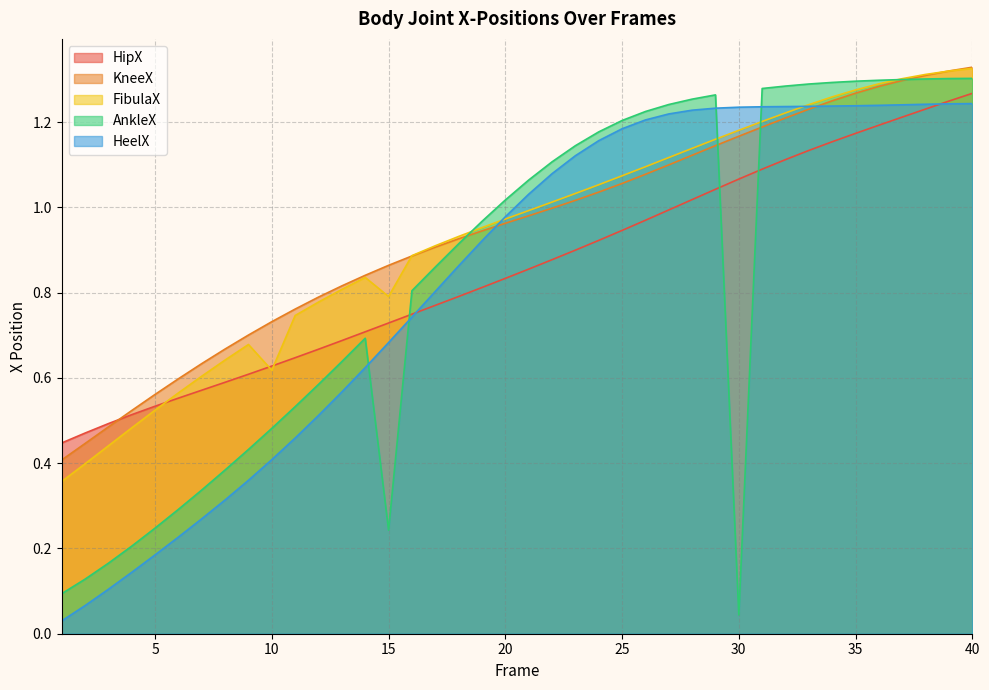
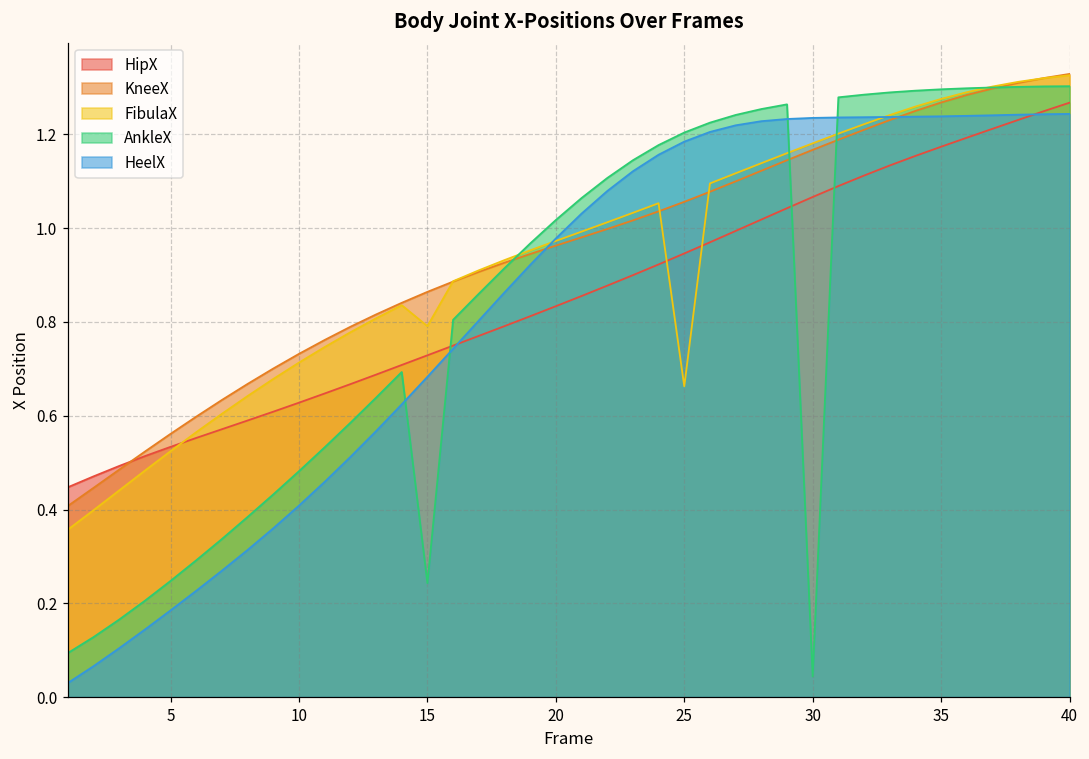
  {
    "FibulaX": {
      "5": 0.52,
-     "10": 0.62,
+     "10": 0.71,
      "15": 0.79,
-     "25": 1.07,
+     "25": 0.66,
      "30": 1.18,
      "35": 1.28
    },
    "AnkleX": {
      "5": 0.25,
      "10": 0.48,
      "15": 0.24,
      "20": 1.02,
      "25": 1.20,
      "30": 0.04,
      "35": 1.30,
      "40": 1.30
    },
    "HeelX": {
      "5": 0.18,
      "10": 0.41,
      "15": 0.68,
      "25": 1.18,
      "30": 1.24,
      "35": 1.24,
      "40": 1.24
    }
  }
